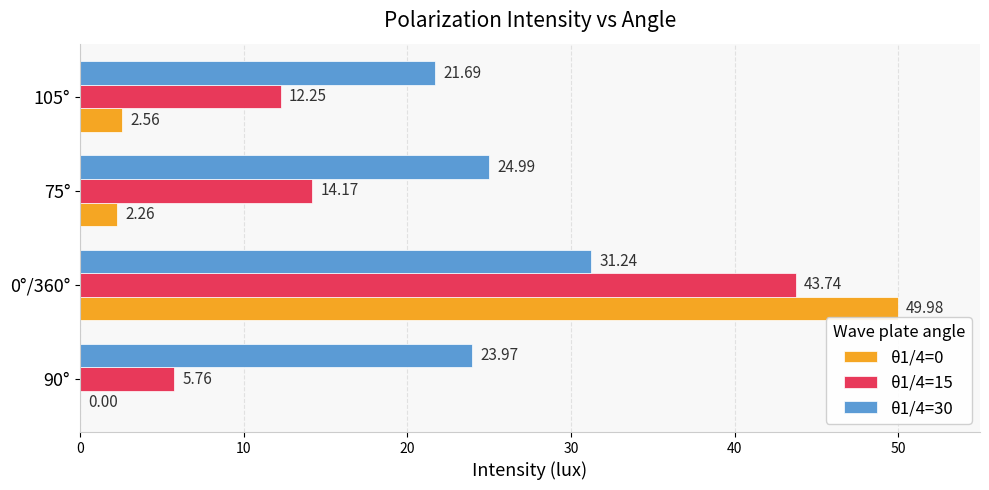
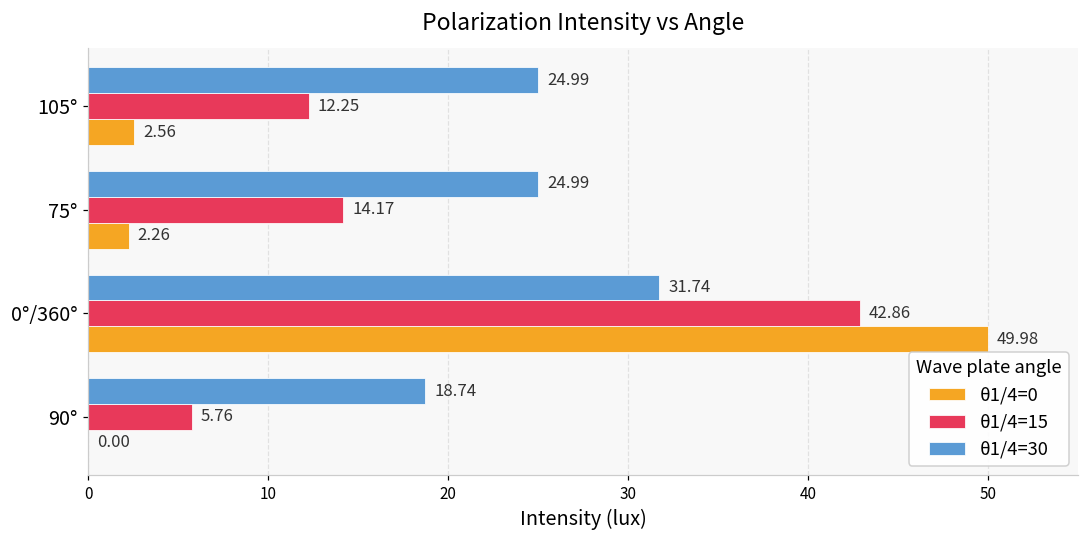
  {
    "θ1/4=0": {
      "105°": 2.56,
      "75°": 2.26,
      "0°/360°": 49.98,
      "90°": 0.00
    },
    "θ1/4=15": {
      "105°": 12.25,
      "75°": 14.17,
-     "0°/360°": 43.74,
+     "0°/360°": 42.86,
      "90°": 5.76
    },
    "θ1/4=30": {
-     "105°": 21.69,
+     "105°": 24.99,
      "75°": 24.99,
-     "0°/360°": 31.24,
-     "90°": 23.97
+     "0°/360°": 31.74,
+     "90°": 18.74
    }
  }
